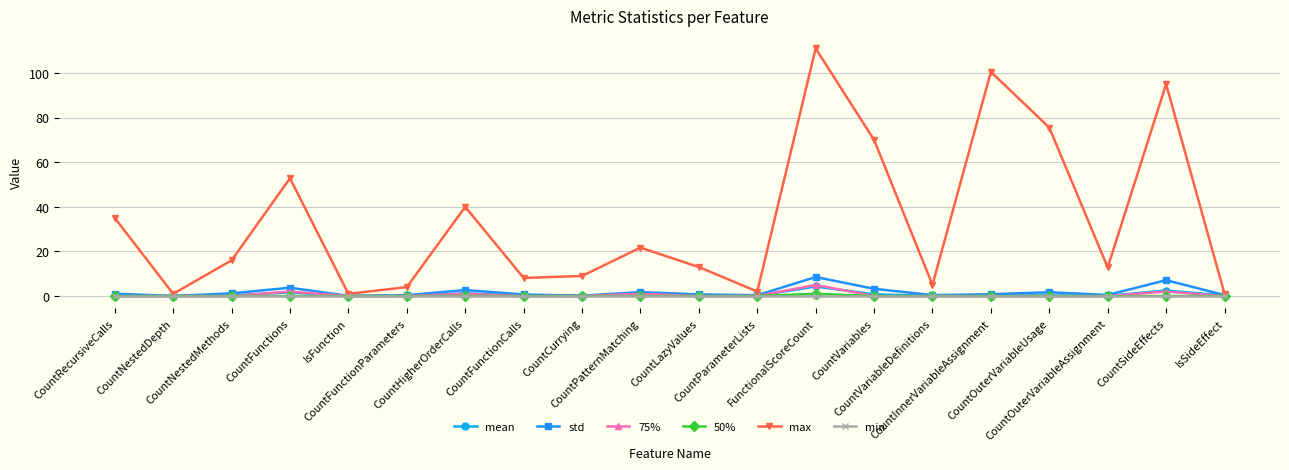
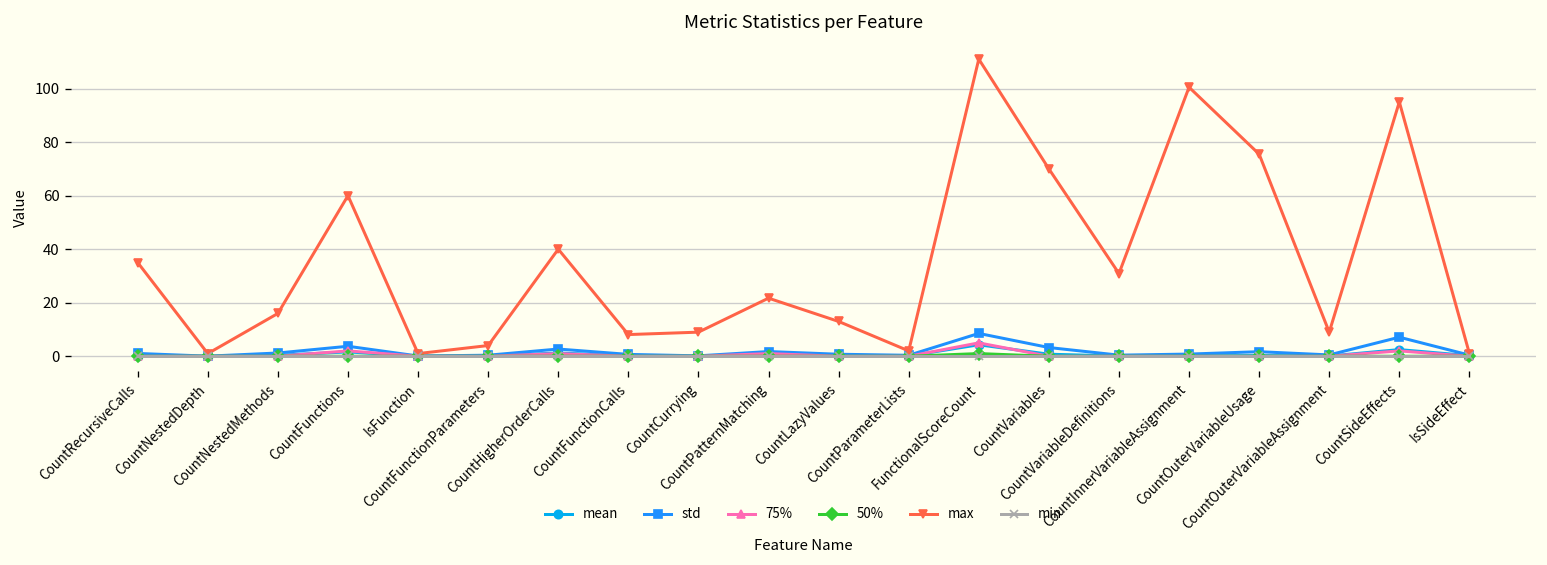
  {
    "max": {
      "CountRecursiveCalls": 35,
      "CountNestedMethods": 16,
-     "CountFunctions": 53,
+     "CountFunctions": 60,
      "CountFunctionParameters": 4,
      "CountHigherOrderCalls": 40,
      "CountFunctionCalls": 8,
      "CountCurrying": 9,
      "CountPatternMatching": 22,
      "CountLazyValues": 13,
      "CountParameterLists": 2,
      "FunctionalScoreCount": 111,
      "CountVariables": 70,
-     "CountVariableDefinitions": 5,
+     "CountVariableDefinitions": 31,
      "CountInnerVariableAssignment": 101,
      "CountOuterVariableUsage": 76,
-     "CountOuterVariableAssignment": 13,
+     "CountOuterVariableAssignment": 9,
      "CountSideEffects": 95
    }
  }
